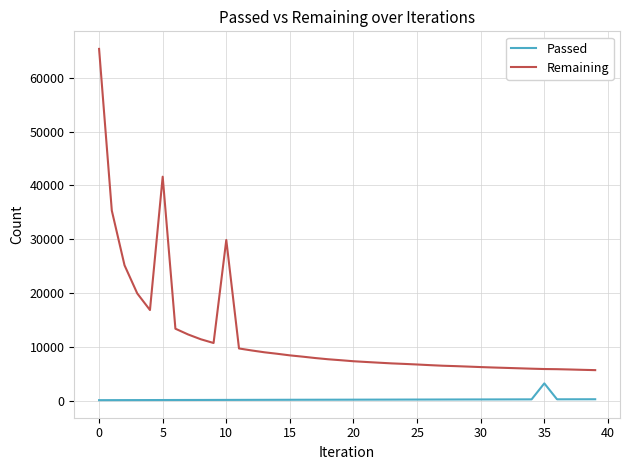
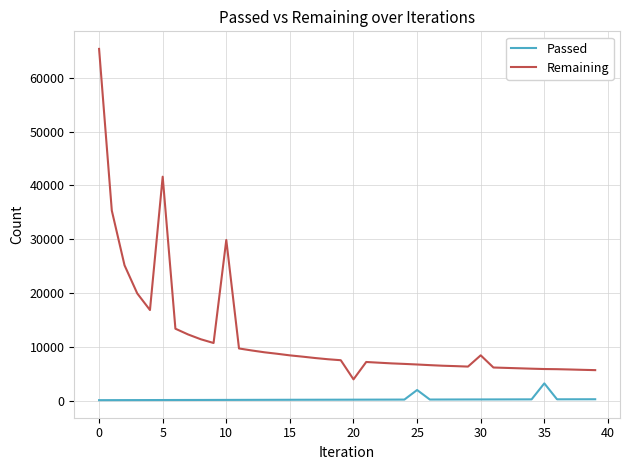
  {
    "Passed": {
      "0": 0,
      "5": 0,
      "10": 0,
      "15": 0,
      "20": 0,
-     "25": 0,
+     "25": 2000,
      "30": 0,
      "35": 3000
    },
    "Remaining": {
      "0": 65000,
      "5": 42000,
      "10": 30000,
      "15": 8000,
-     "20": 7000,
+     "20": 4000,
      "25": 7000,
-     "30": 6000,
+     "30": 8000,
      "35": 6000
    }
  }
